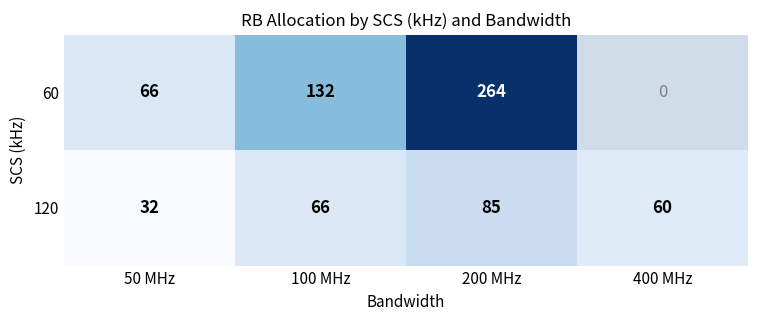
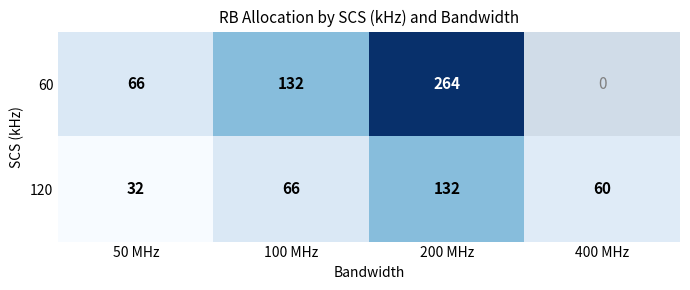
  {
    "60": {
      "50 MHz": 66,
      "100 MHz": 132,
      "200 MHz": 264
    },
    "120": {
      "50 MHz": 32,
      "100 MHz": 66,
-     "200 MHz": 85,
+     "200 MHz": 132,
      "400 MHz": 60
    }
  }
